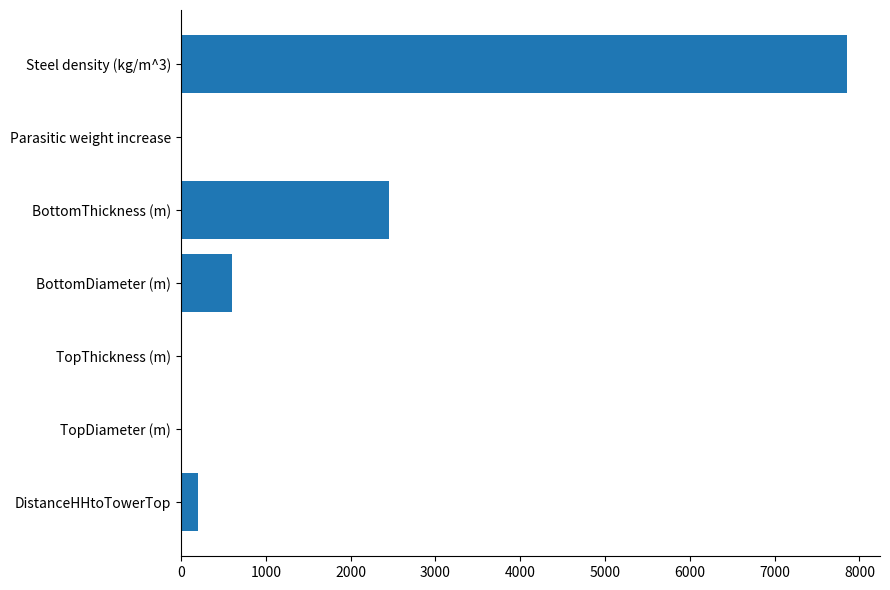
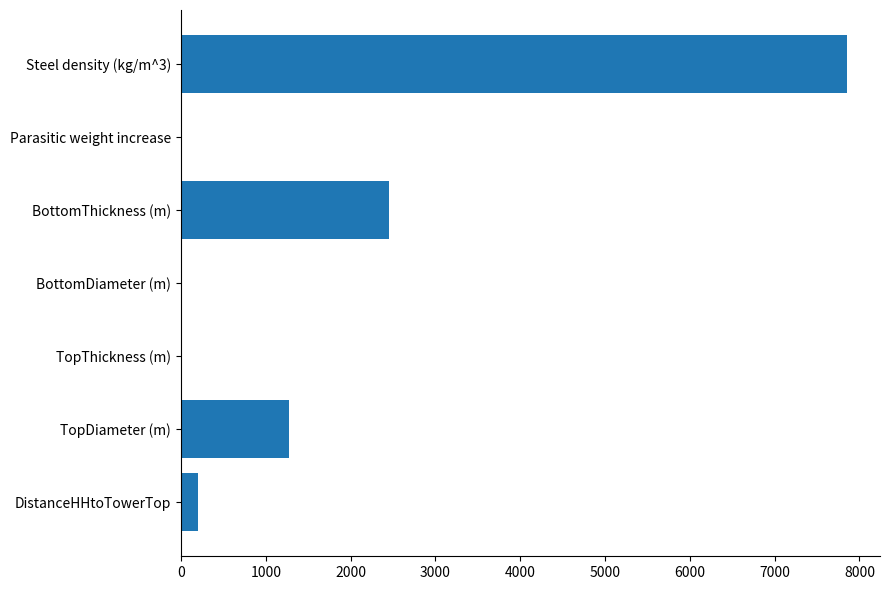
  {
    "Steel density (kg/m^3)": 7900,
    "BottomThickness (m)": 2500,
-   "BottomDiameter (m)": 600,
-   "TopDiameter (m)": 0,
+   "BottomDiameter (m)": 0,
+   "TopDiameter (m)": 1300,
    "DistanceHHtoTowerTop": 200
  }
